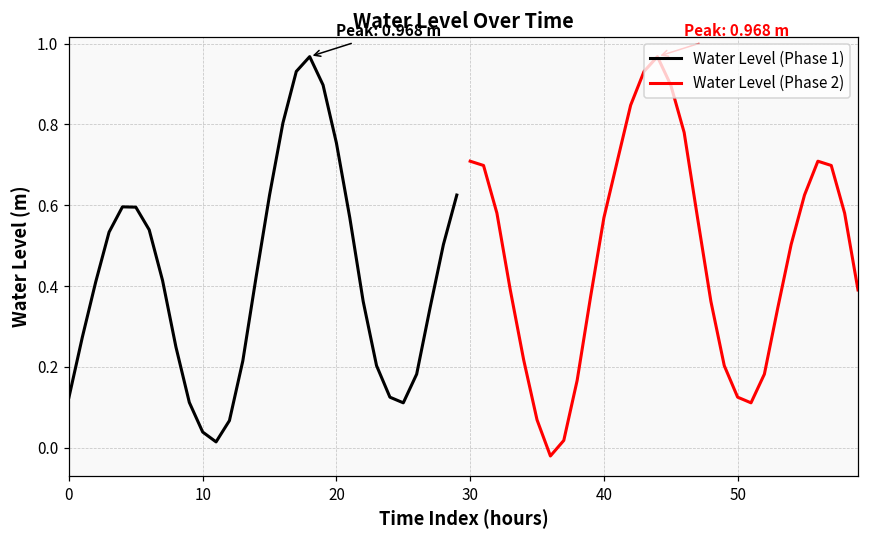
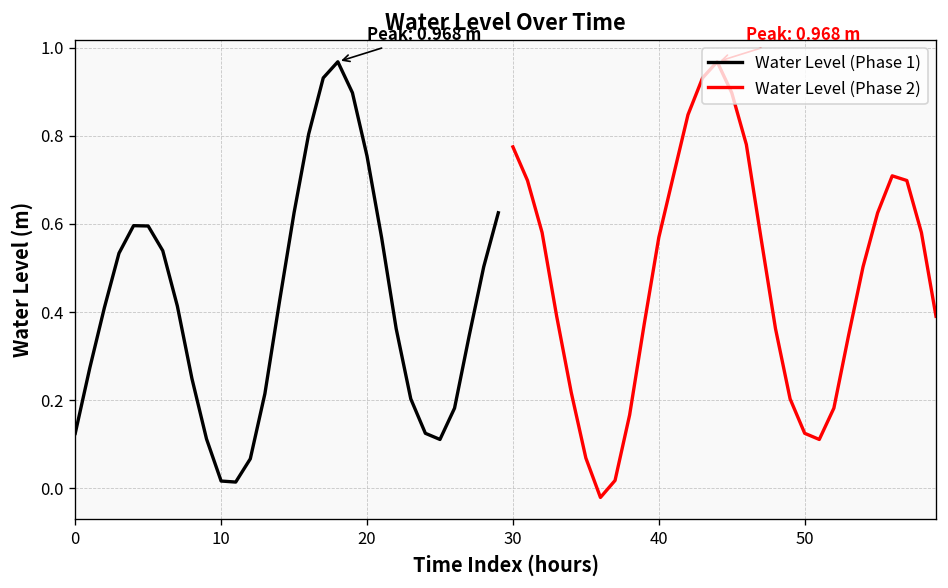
  {
    "Water Level (Phase 1)": {
      "0": 0.12,
-     "10": 0.04,
+     "10": 0.02,
      "20": 0.75
    },
    "Water Level (Phase 2)": {
-     "30": 0.71,
+     "30": 0.77,
      "40": 0.57,
      "50": 0.12
    }
  }
